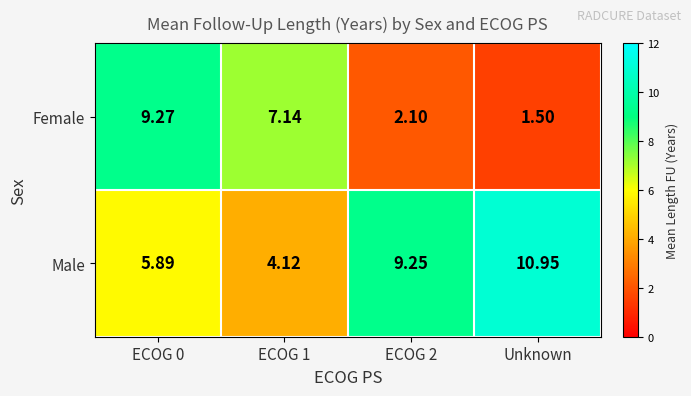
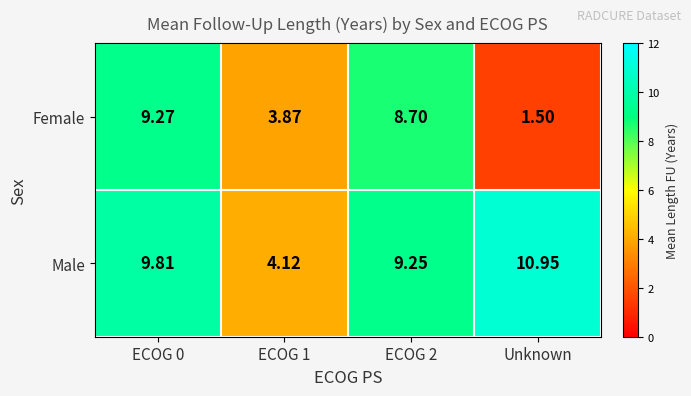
  {
    "Female": {
      "ECOG 0": 9.27,
-     "ECOG 1": 7.14,
-     "ECOG 2": 2.10,
+     "ECOG 1": 3.87,
+     "ECOG 2": 8.70,
      "Unknown": 1.50
    },
    "Male": {
-     "ECOG 0": 5.89,
+     "ECOG 0": 9.81,
      "ECOG 1": 4.12,
      "ECOG 2": 9.25,
      "Unknown": 10.95
    }
  }
